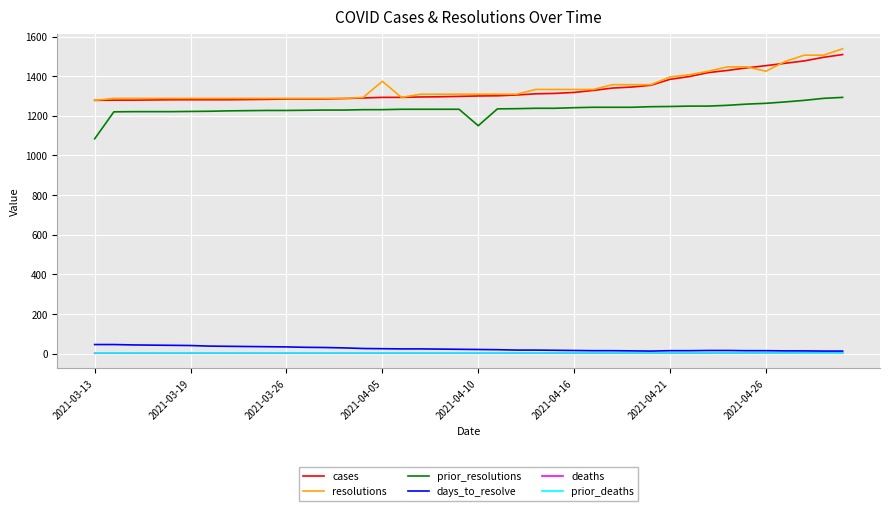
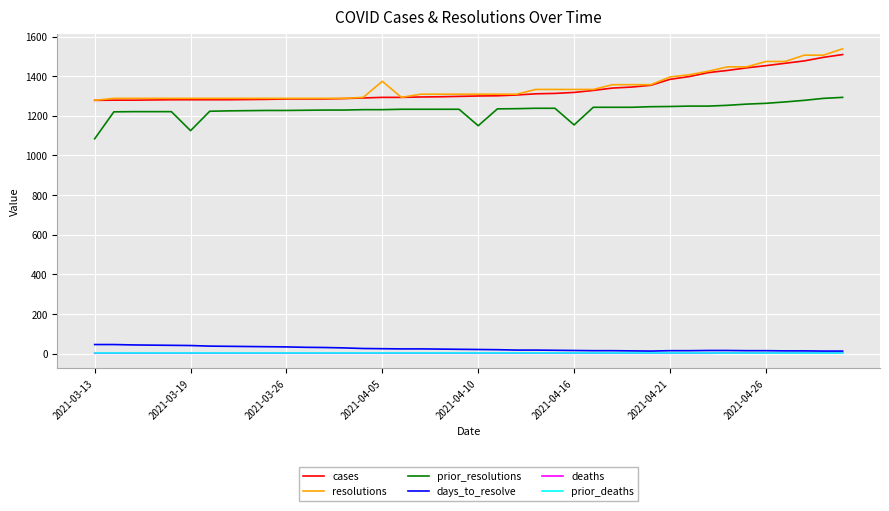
  {
    "cases": {
      "2021-04-05": 1290,
      "2021-04-16": 1320,
      "2021-04-26": 1450
    },
    "resolutions": {
      "2021-04-05": 1370,
      "2021-04-16": 1330,
-     "2021-04-26": 1430
+     "2021-04-26": 1470
    },
    "prior_resolutions": {
      "2021-03-13": 1080,
-     "2021-03-19": 1220,
+     "2021-03-19": 1130,
      "2021-03-26": 1230,
      "2021-04-05": 1230,
      "2021-04-10": 1150,
-     "2021-04-16": 1240,
+     "2021-04-16": 1150,
      "2021-04-21": 1250,
      "2021-04-26": 1260
    },
    "days_to_resolve": {
      "2021-03-13": 50,
      "2021-03-19": 40,
      "2021-03-26": 30,
      "2021-04-05": 30,
      "2021-04-10": 20,
      "2021-04-16": 20,
      "2021-04-21": 20
    }
  }
